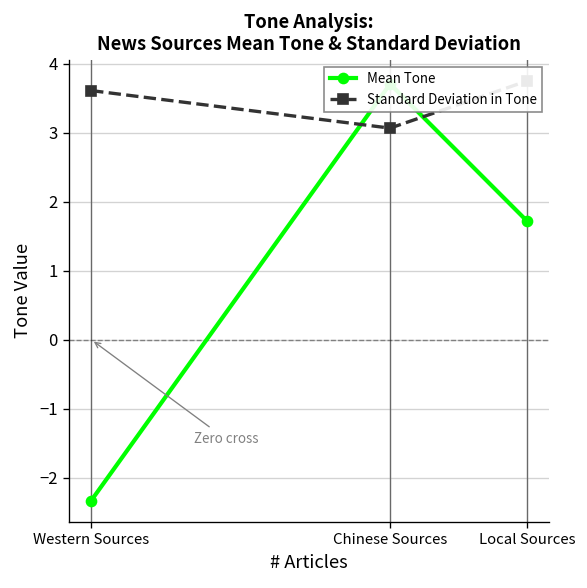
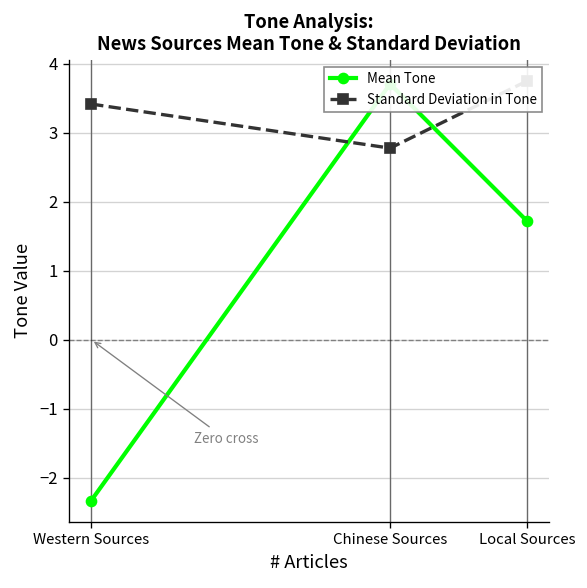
  {
    "Mean Tone": {
      "Western Sources": -2.3,
      "Local Sources": 1.7
    },
    "Standard Deviation in Tone": {
-     "Western Sources": 3.6,
-     "Chinese Sources": 3.1
+     "Western Sources": 3.4,
+     "Chinese Sources": 2.8
    }
  }
